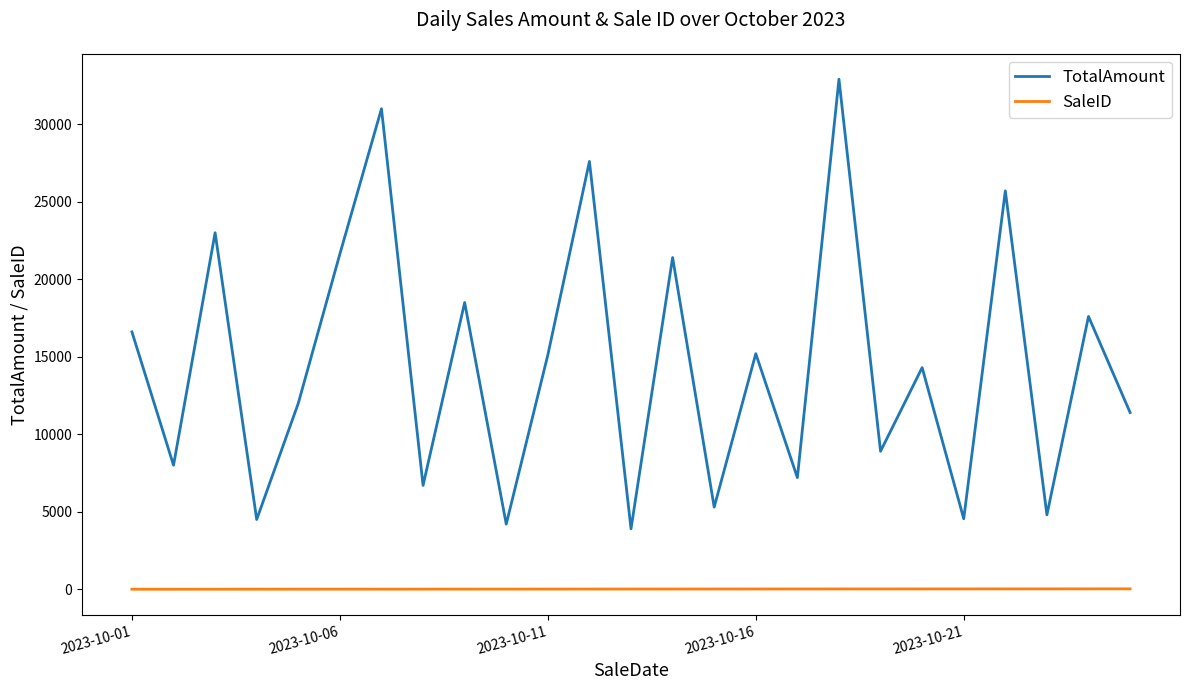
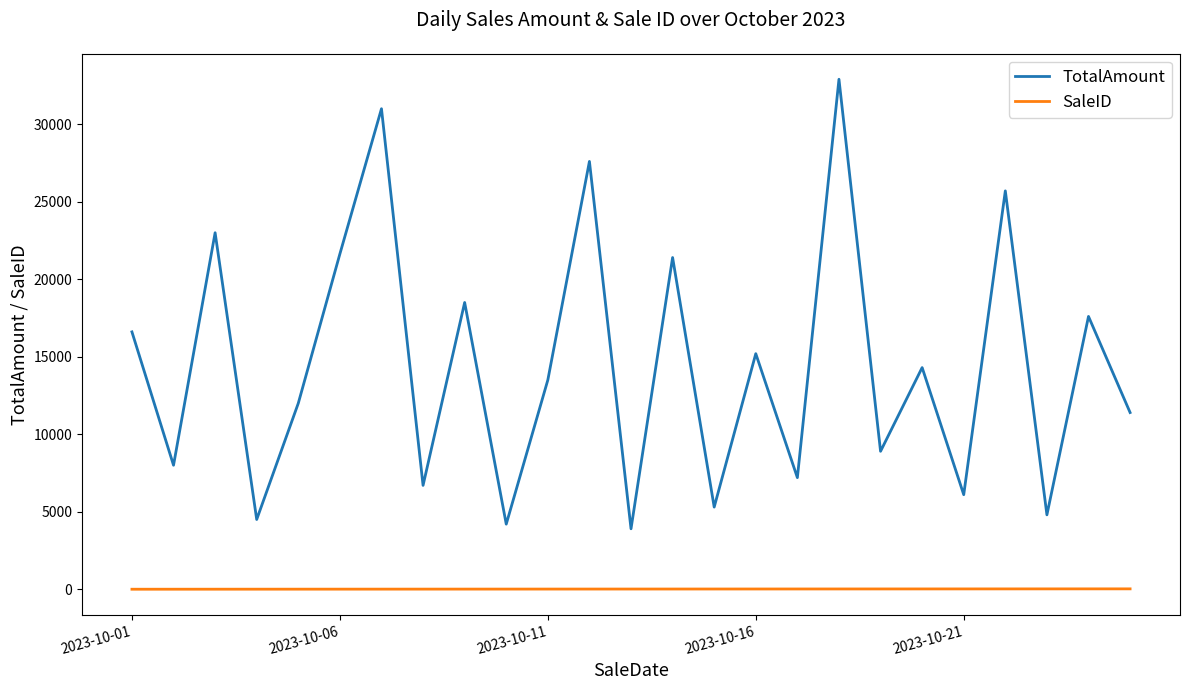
  {
    "TotalAmount": {
      "2023-10-01": 16600,
      "2023-10-06": 21600,
-     "2023-10-11": 15100,
+     "2023-10-11": 13500,
      "2023-10-16": 15200,
-     "2023-10-21": 4500
+     "2023-10-21": 6100
    },
    "SaleID": {
      "2023-10-01": 0,
      "2023-10-06": 0,
      "2023-10-11": 0,
      "2023-10-16": 0,
      "2023-10-21": 0
    }
  }
